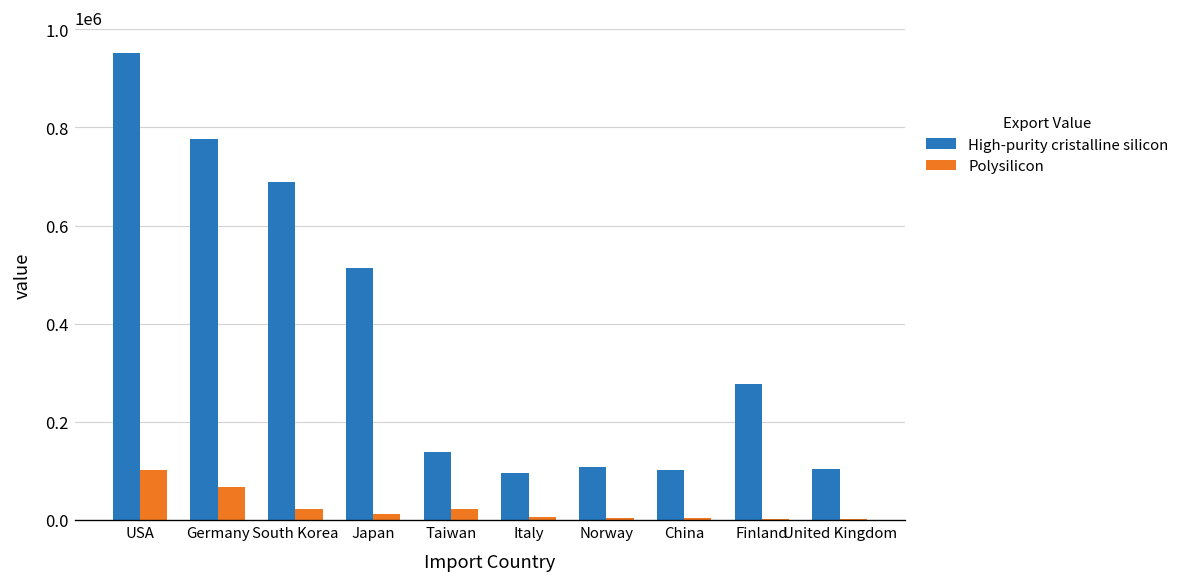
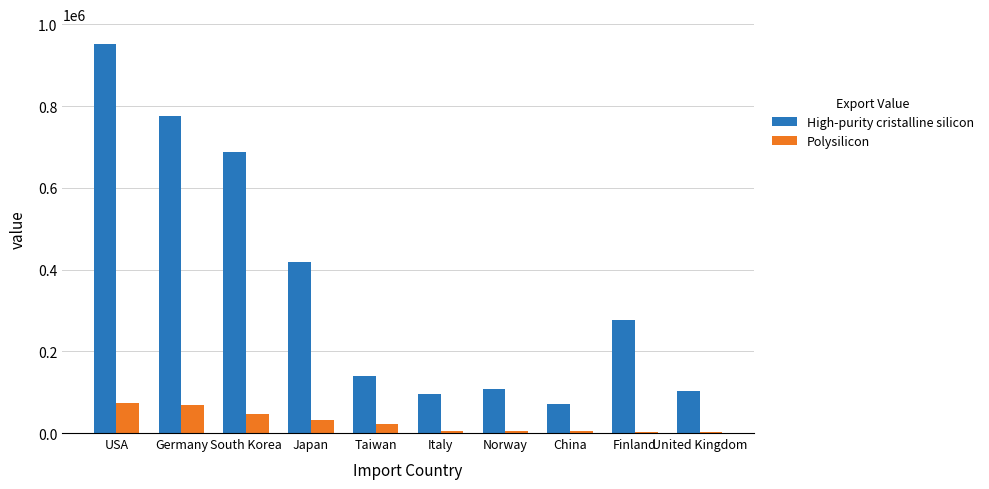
  {
    "High-purity cristalline silicon": {
      "USA": 950000,
      "Germany": 780000,
      "South Korea": 690000,
-     "Japan": 510000,
+     "Japan": 420000,
      "Taiwan": 140000,
      "Italy": 100000,
      "Norway": 110000,
-     "China": 100000,
+     "China": 70000,
      "Finland": 280000,
      "United Kingdom": 100000
    },
    "Polysilicon": {
-     "USA": 100000,
+     "USA": 70000,
      "Germany": 70000,
-     "South Korea": 20000,
-     "Japan": 10000,
+     "South Korea": 50000,
+     "Japan": 30000,
      "Taiwan": 20000
    }
  }
